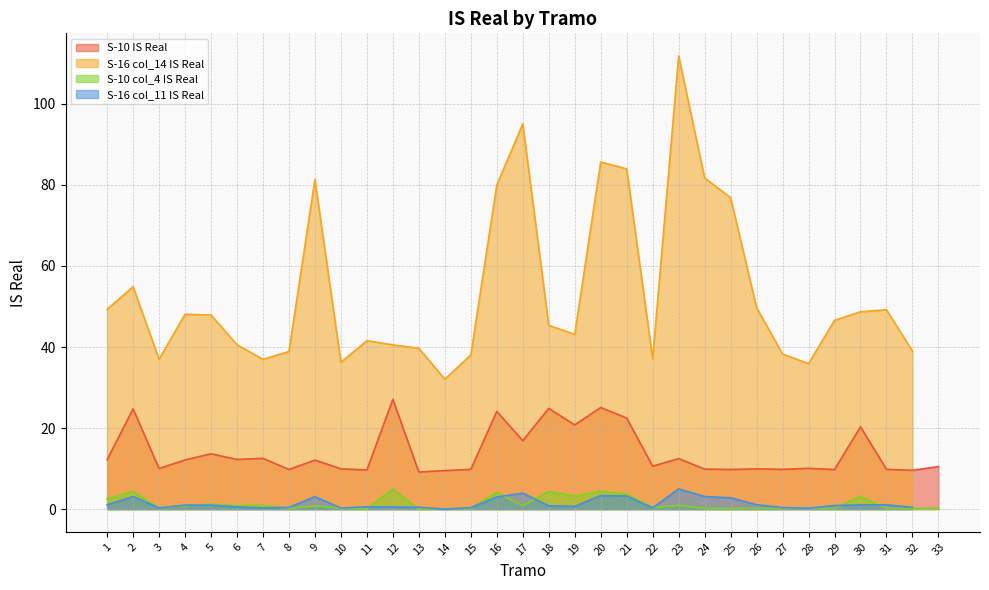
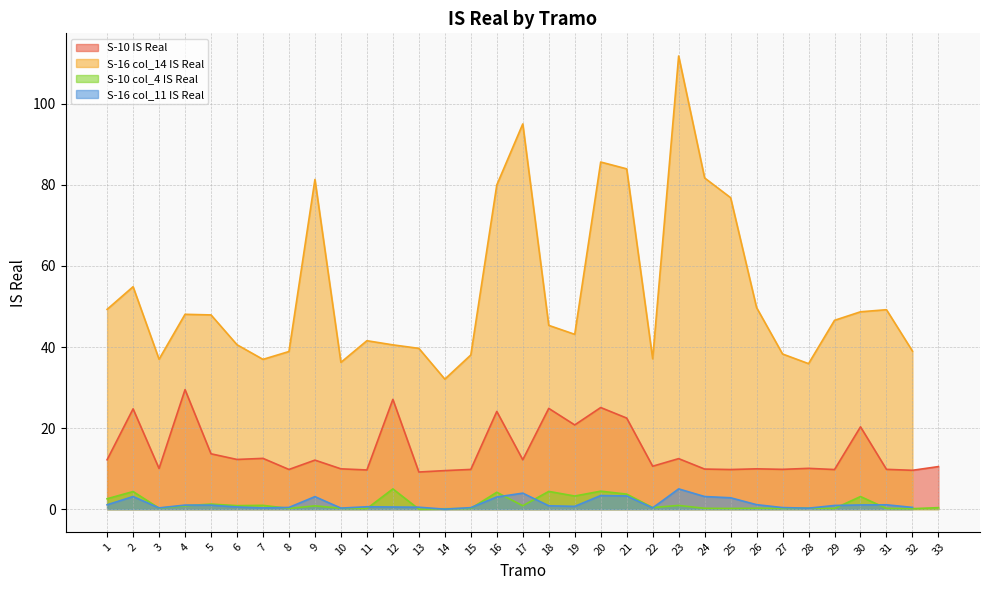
  {
    "S-10 IS Real": {
      "1": 12,
      "2": 25,
      "3": 10,
-     "4": 12,
+     "4": 29,
      "5": 14,
      "6": 12,
      "7": 13,
      "8": 10,
      "9": 12,
      "10": 10,
      "11": 10,
      "12": 27,
      "13": 9,
      "14": 10,
      "15": 10,
      "16": 24,
-     "17": 17,
+     "17": 12,
      "18": 25,
      "19": 21,
      "20": 25,
      "21": 22,
      "22": 11,
      "23": 12,
      "24": 10,
      "25": 10,
      "26": 10,
      "27": 10,
      "28": 10,
      "29": 10,
      "30": 20,
      "31": 10,
      "32": 10,
      "33": 11
    },
    "S-16 col_14 IS Real": {
      "1": 49,
      "2": 55,
      "3": 37,
      "4": 48,
      "5": 48,
      "6": 41,
      "7": 37,
      "8": 39,
      "9": 81,
      "10": 36,
      "11": 42,
      "12": 41,
      "13": 40,
      "14": 32,
      "15": 38,
      "16": 80,
      "17": 95,
      "18": 45,
      "19": 43,
      "20": 86,
      "21": 84,
      "22": 37,
      "23": 112,
      "24": 82,
      "25": 77,
      "26": 50,
      "27": 38,
      "28": 36,
      "29": 47,
      "30": 49,
      "31": 49,
      "32": 39
    },
    "S-10 col_4 IS Real": {
      "1": 3,
      "2": 4,
      "7": 1,
      "9": 1,
      "12": 5,
      "16": 4,
      "17": 1,
      "18": 4,
      "19": 3,
      "20": 4,
      "23": 1,
      "24": 0,
      "25": 0,
      "26": 0,
      "29": 0,
      "30": 3,
      "31": 0,
      "33": 0
    },
    "S-16 col_11 IS Real": {
      "1": 1,
      "2": 3,
      "7": 0,
      "9": 3,
      "12": 1,
      "16": 3,
      "17": 4,
      "18": 1,
      "19": 1,
      "20": 3,
      "23": 5,
      "24": 3,
      "25": 3,
      "26": 1,
      "29": 1,
      "30": 1,
      "31": 1
    }
  }
